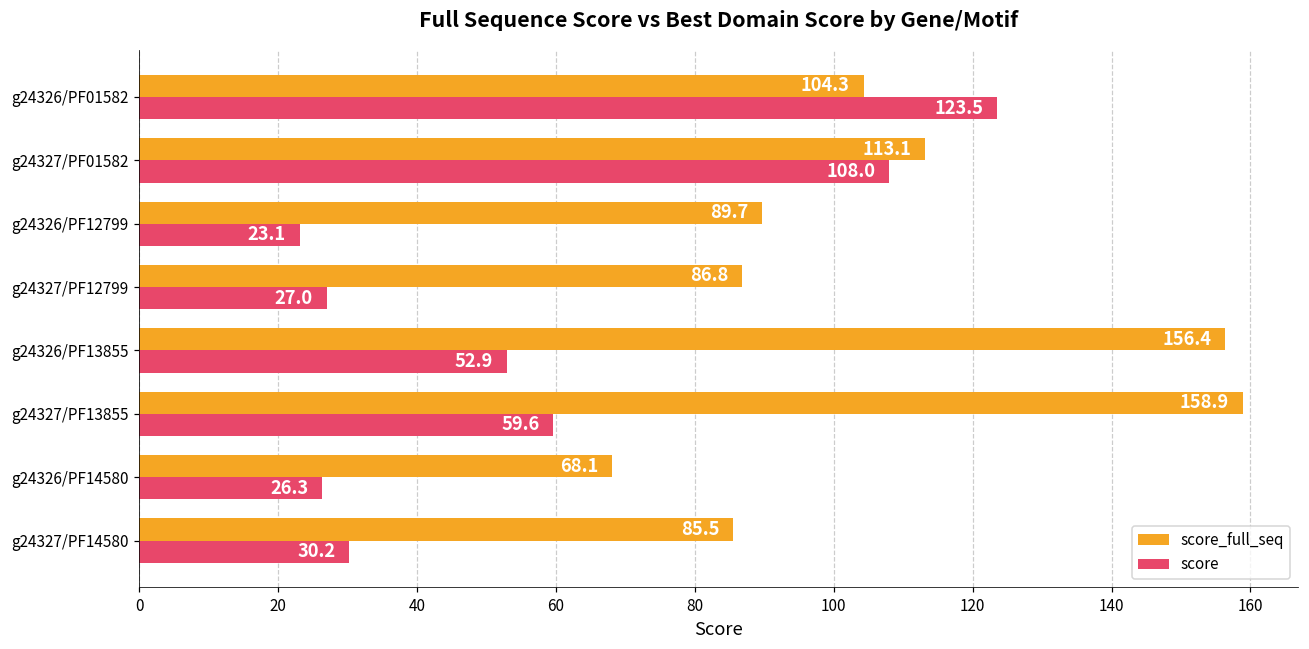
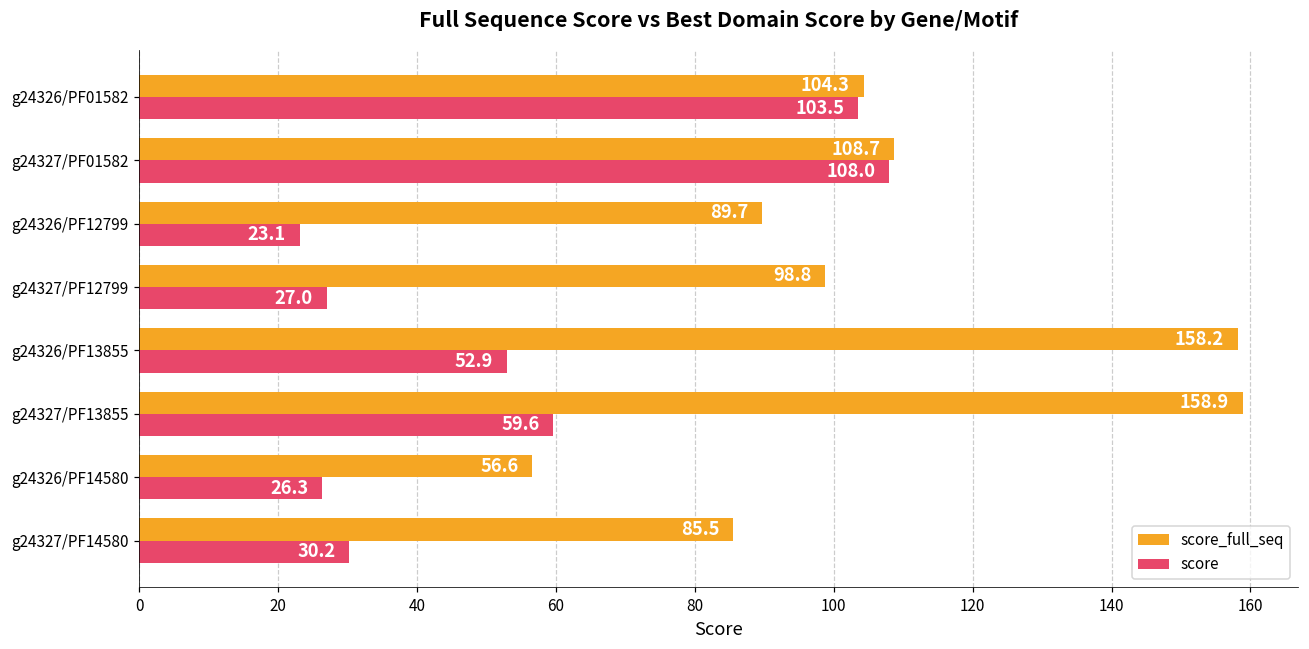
  {
    "score_full_seq": {
      "g24326/PF01582": 104.3,
-     "g24327/PF01582": 113.1,
+     "g24327/PF01582": 108.7,
      "g24326/PF12799": 89.7,
-     "g24327/PF12799": 86.8,
-     "g24326/PF13855": 156.4,
+     "g24327/PF12799": 98.8,
+     "g24326/PF13855": 158.2,
      "g24327/PF13855": 158.9,
-     "g24326/PF14580": 68.1,
+     "g24326/PF14580": 56.6,
      "g24327/PF14580": 85.5
    },
    "score": {
-     "g24326/PF01582": 123.5,
+     "g24326/PF01582": 103.5,
      "g24327/PF01582": 108.0,
      "g24326/PF12799": 23.1,
      "g24327/PF12799": 27.0,
      "g24326/PF13855": 52.9,
      "g24327/PF13855": 59.6,
      "g24326/PF14580": 26.3,
      "g24327/PF14580": 30.2
    }
  }
